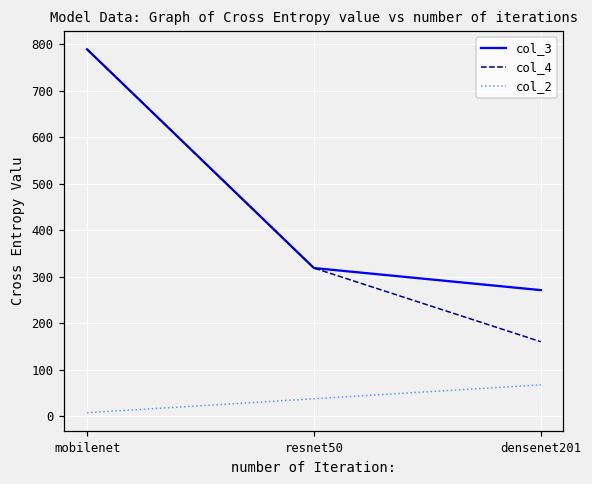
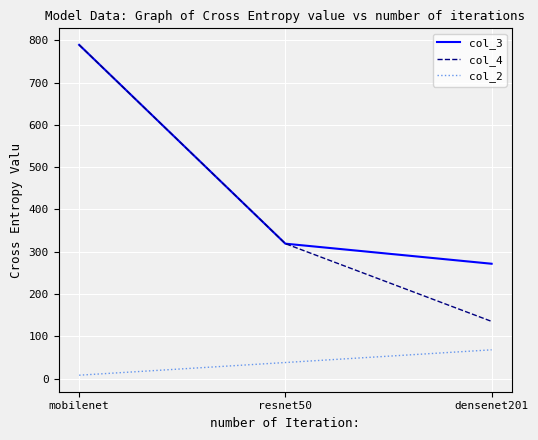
  {
    "col_3": {
      "densenet201": 270
    },
    "col_4": {
-     "densenet201": 160
+     "densenet201": 140
    },
    "col_2": {
      "mobilenet": 10,
      "resnet50": 40,
      "densenet201": 70
    }
  }
